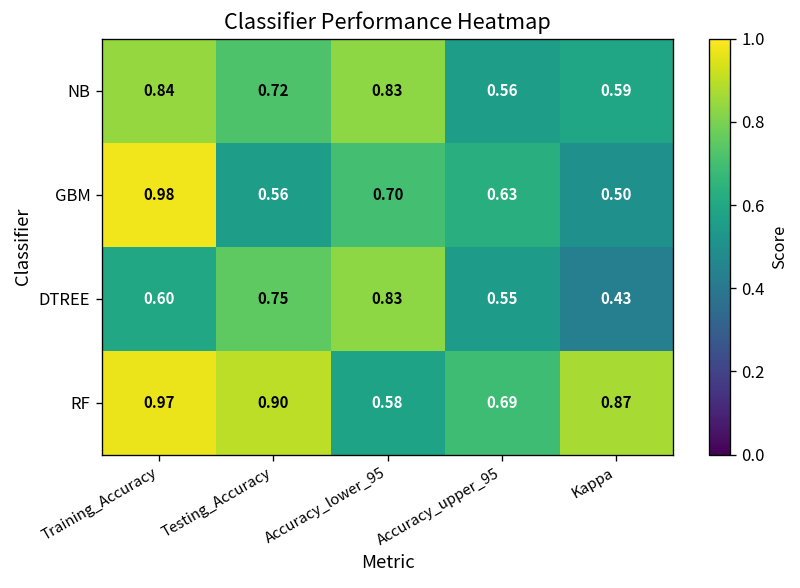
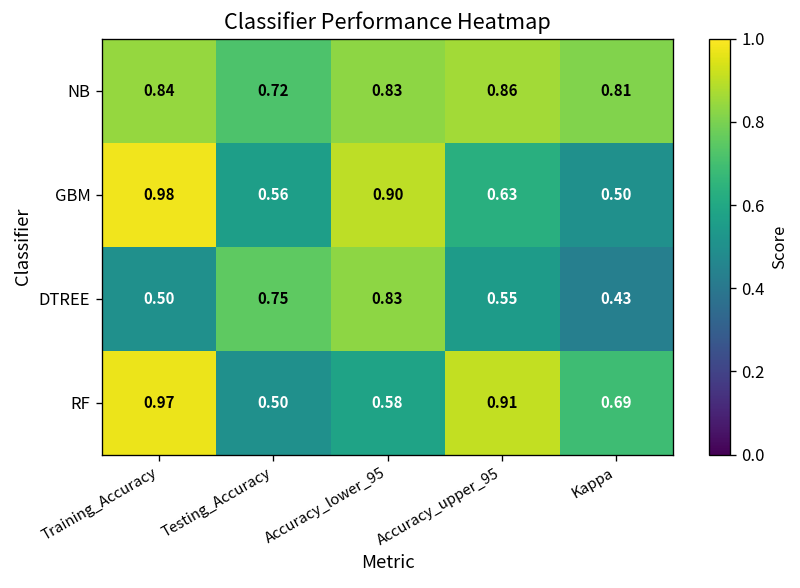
  {
    "NB": {
      "Training_Accuracy": 0.84,
      "Testing_Accuracy": 0.72,
      "Accuracy_lower_95": 0.83,
-     "Accuracy_upper_95": 0.56,
-     "Kappa": 0.59
+     "Accuracy_upper_95": 0.86,
+     "Kappa": 0.81
    },
    "GBM": {
      "Training_Accuracy": 0.98,
      "Testing_Accuracy": 0.56,
-     "Accuracy_lower_95": 0.70,
+     "Accuracy_lower_95": 0.90,
      "Accuracy_upper_95": 0.63,
      "Kappa": 0.50
    },
    "DTREE": {
-     "Training_Accuracy": 0.60,
+     "Training_Accuracy": 0.50,
      "Testing_Accuracy": 0.75,
      "Accuracy_lower_95": 0.83,
      "Accuracy_upper_95": 0.55,
      "Kappa": 0.43
    },
    "RF": {
      "Training_Accuracy": 0.97,
-     "Testing_Accuracy": 0.90,
+     "Testing_Accuracy": 0.50,
      "Accuracy_lower_95": 0.58,
-     "Accuracy_upper_95": 0.69,
-     "Kappa": 0.87
+     "Accuracy_upper_95": 0.91,
+     "Kappa": 0.69
    }
  }
